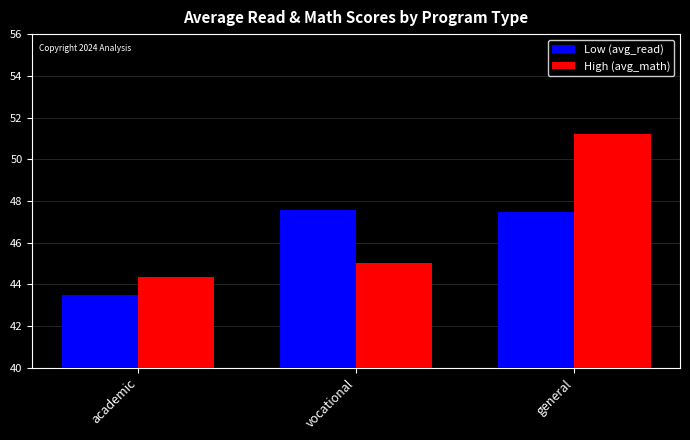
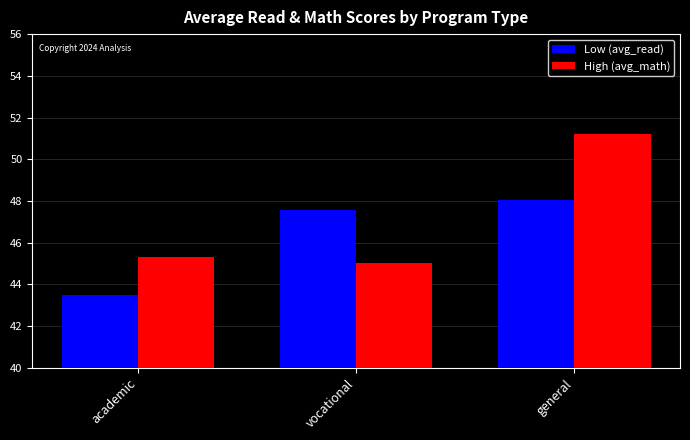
  {
    "Low (avg_read)": {
      "academic": 43.5,
      "vocational": 47.6,
-     "general": 47.5
+     "general": 48.0
    },
    "High (avg_math)": {
-     "academic": 44.3,
+     "academic": 45.3,
      "vocational": 45.0,
      "general": 51.2
    }
  }
